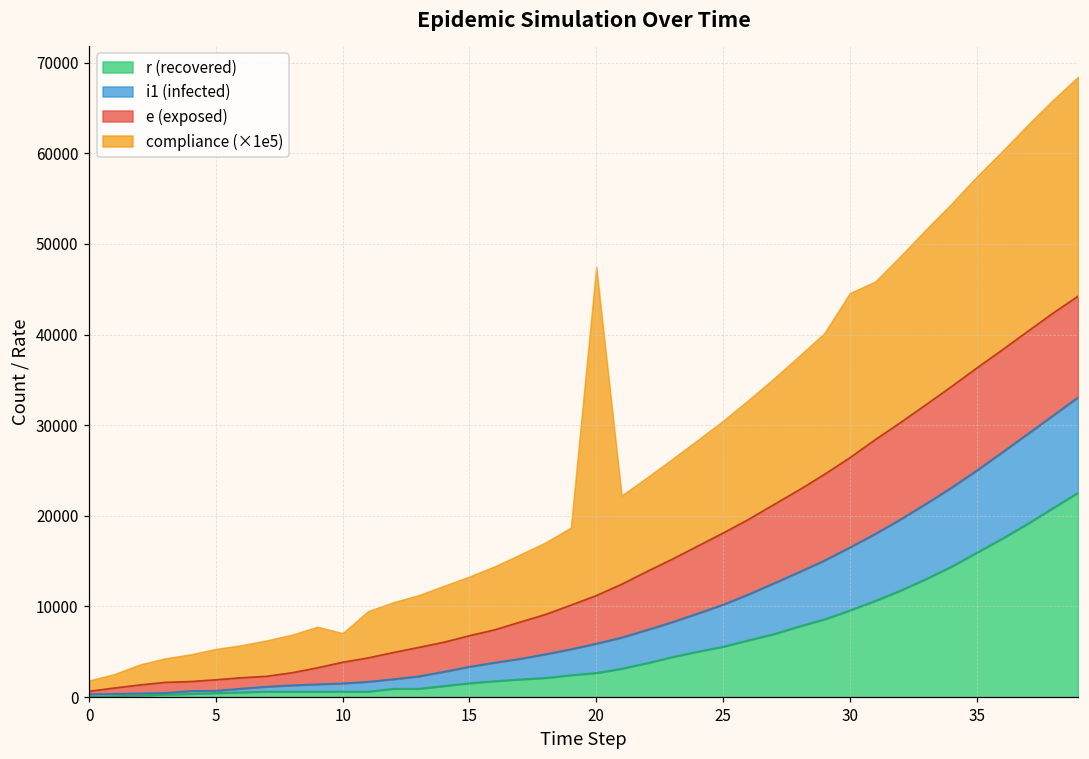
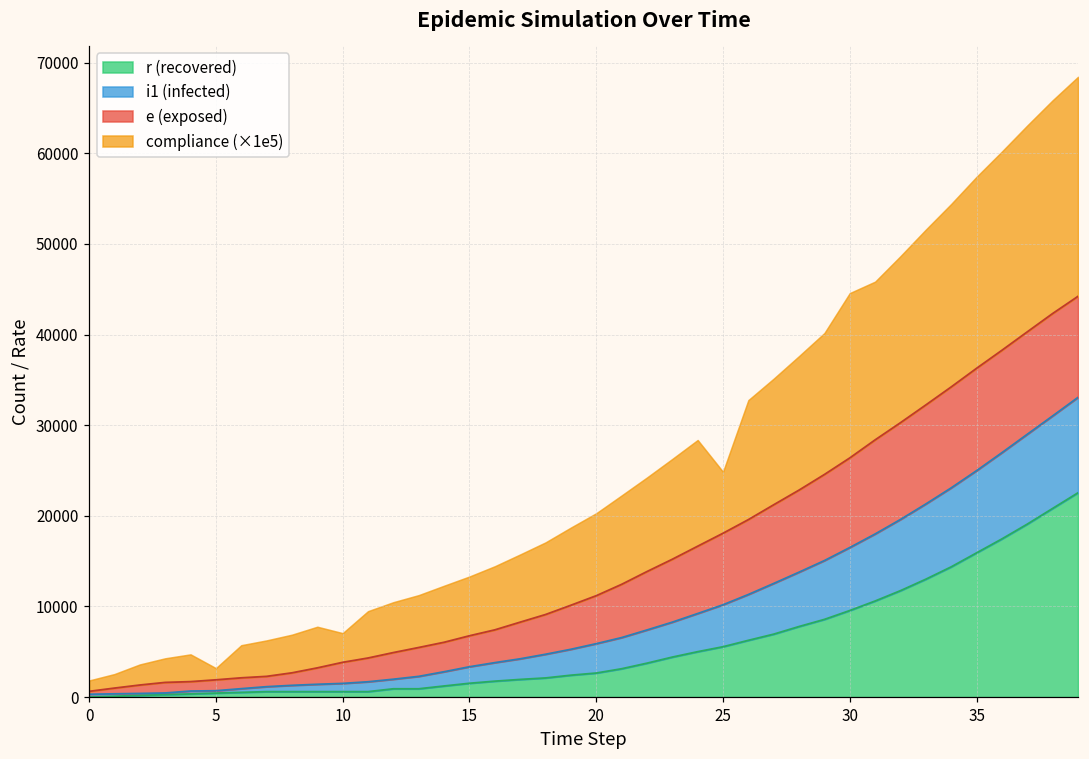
  {
    "compliance (×1e5)": {
      "0": 1000,
-     "5": 3000,
+     "5": 1000,
      "10": 3000,
      "15": 7000,
-     "20": 36000,
-     "25": 12000,
+     "20": 9000,
+     "25": 7000,
      "30": 18000,
      "35": 21000
    }
  }
